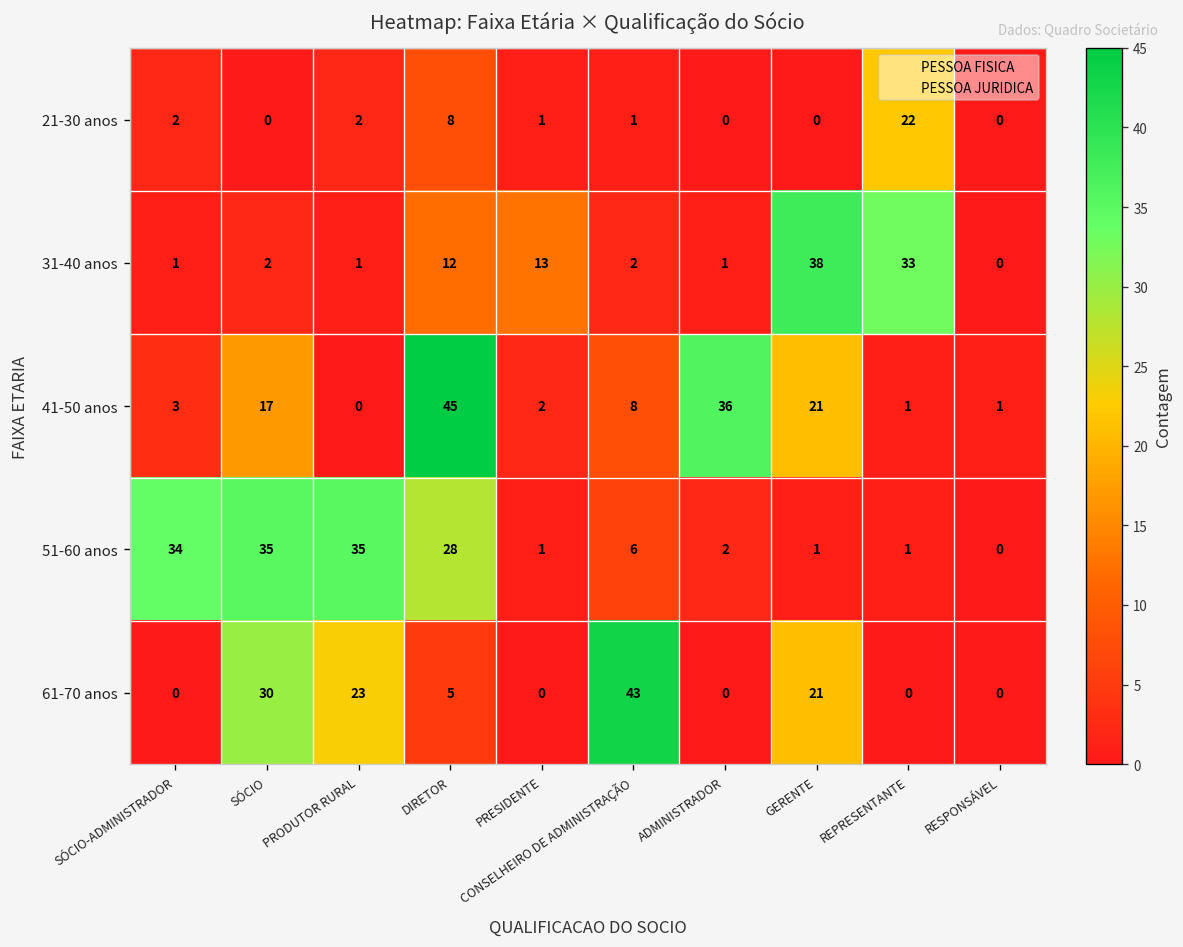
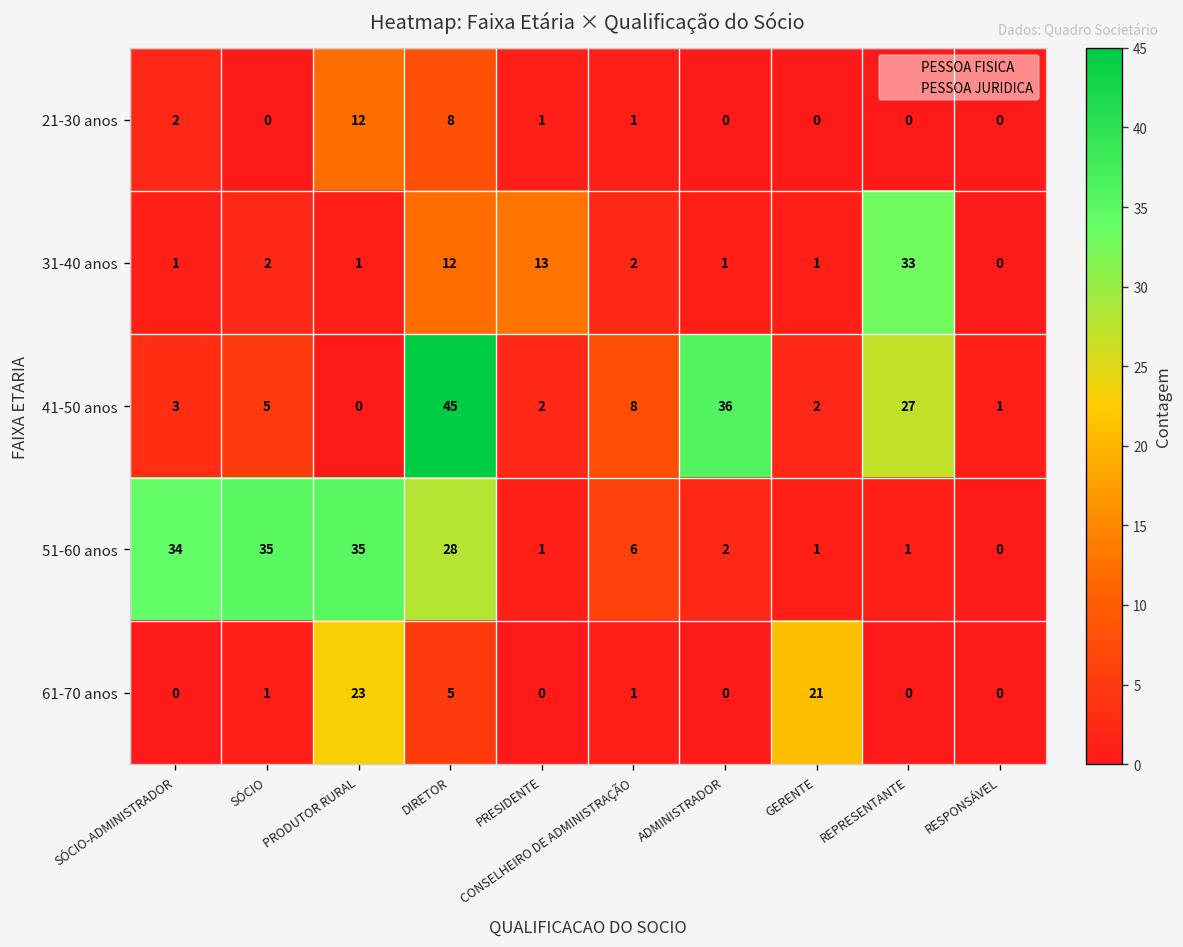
  {
    "21-30 anos": {
      "SÓCIO-ADMINISTRADOR": 2,
      "SÓCIO": 0,
-     "PRODUTOR RURAL": 2,
+     "PRODUTOR RURAL": 12,
      "DIRETOR": 8,
      "PRESIDENTE": 1,
      "CONSELHEIRO DE ADMINISTRAÇÃO": 1,
      "ADMINISTRADOR": 0,
      "GERENTE": 0,
-     "REPRESENTANTE": 22,
+     "REPRESENTANTE": 0,
      "RESPONSÁVEL": 0
    },
    "31-40 anos": {
      "SÓCIO-ADMINISTRADOR": 1,
      "SÓCIO": 2,
      "PRODUTOR RURAL": 1,
      "DIRETOR": 12,
      "PRESIDENTE": 13,
      "CONSELHEIRO DE ADMINISTRAÇÃO": 2,
      "ADMINISTRADOR": 1,
-     "GERENTE": 38,
+     "GERENTE": 1,
      "REPRESENTANTE": 33,
      "RESPONSÁVEL": 0
    },
    "41-50 anos": {
      "SÓCIO-ADMINISTRADOR": 3,
-     "SÓCIO": 17,
+     "SÓCIO": 5,
      "PRODUTOR RURAL": 0,
      "DIRETOR": 45,
      "PRESIDENTE": 2,
      "CONSELHEIRO DE ADMINISTRAÇÃO": 8,
      "ADMINISTRADOR": 36,
-     "GERENTE": 21,
-     "REPRESENTANTE": 1,
+     "GERENTE": 2,
+     "REPRESENTANTE": 27,
      "RESPONSÁVEL": 1
    },
    "51-60 anos": {
      "SÓCIO-ADMINISTRADOR": 34,
      "SÓCIO": 35,
      "PRODUTOR RURAL": 35,
      "DIRETOR": 28,
      "PRESIDENTE": 1,
      "CONSELHEIRO DE ADMINISTRAÇÃO": 6,
      "ADMINISTRADOR": 2,
      "GERENTE": 1,
      "REPRESENTANTE": 1,
      "RESPONSÁVEL": 0
    },
    "61-70 anos": {
      "SÓCIO-ADMINISTRADOR": 0,
-     "SÓCIO": 30,
+     "SÓCIO": 1,
      "PRODUTOR RURAL": 23,
      "DIRETOR": 5,
      "PRESIDENTE": 0,
-     "CONSELHEIRO DE ADMINISTRAÇÃO": 43,
+     "CONSELHEIRO DE ADMINISTRAÇÃO": 1,
      "ADMINISTRADOR": 0,
      "GERENTE": 21,
      "REPRESENTANTE": 0,
      "RESPONSÁVEL": 0
    }
  }
